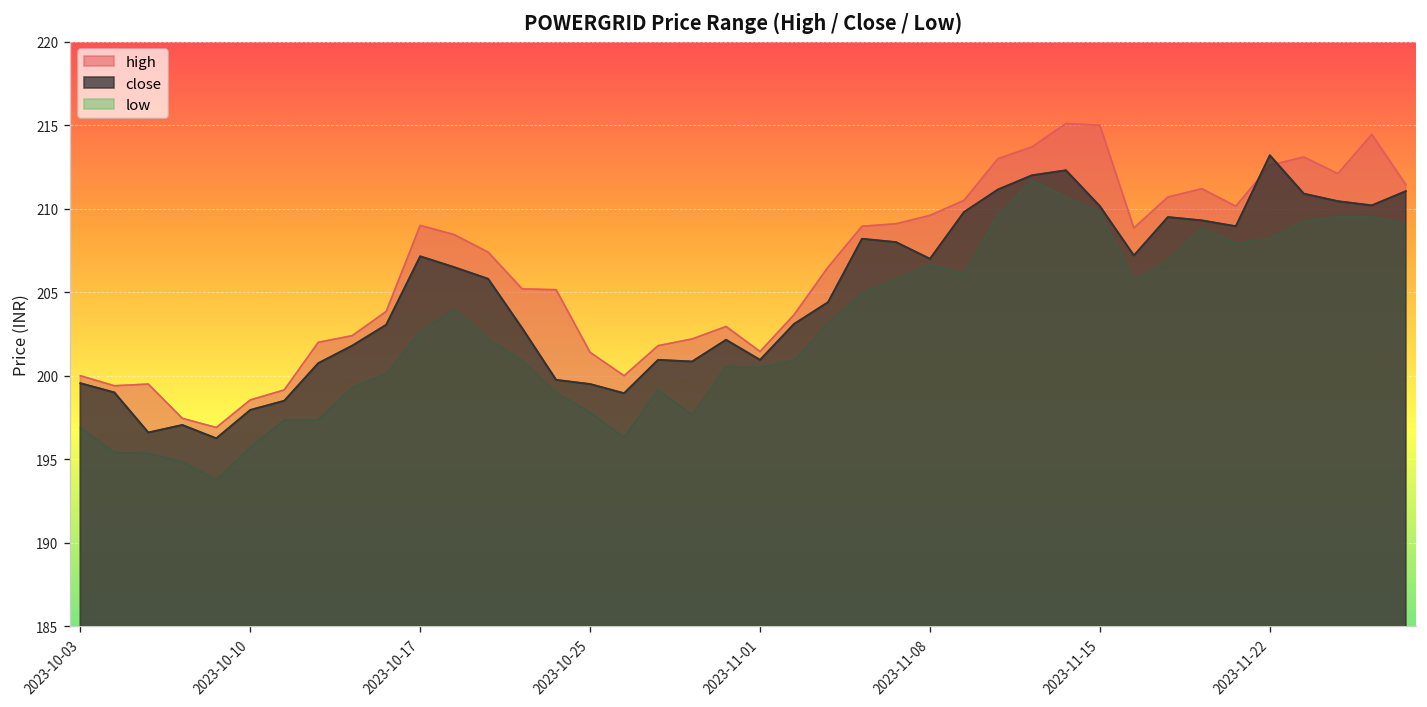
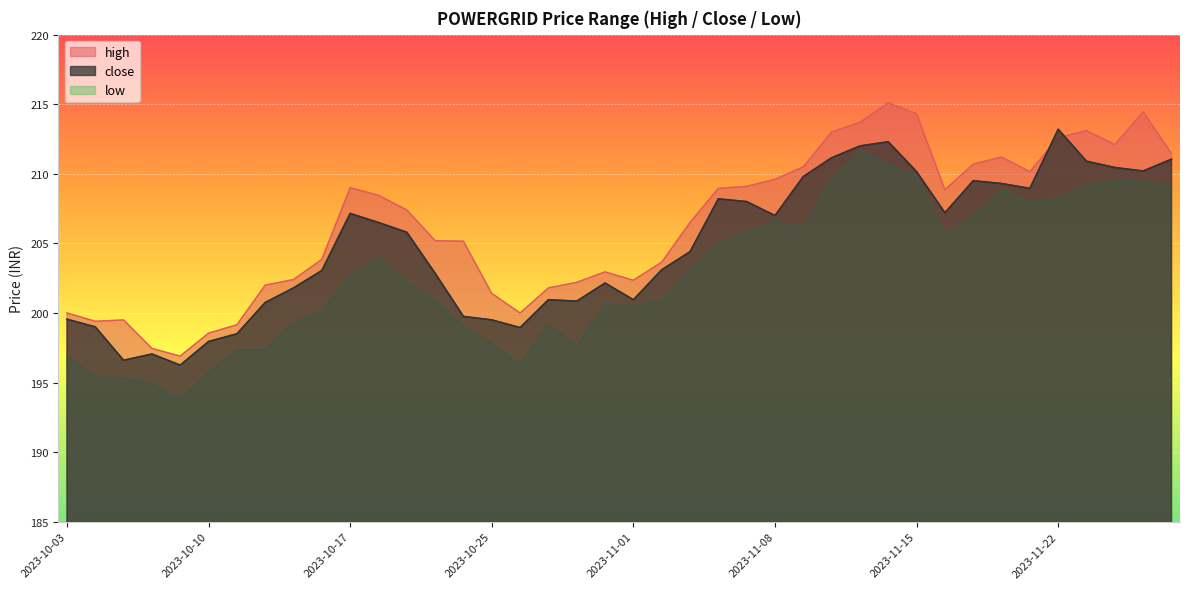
  {
    "high": {
      "2023-10-03": 200.0,
      "2023-10-10": 198.6,
      "2023-10-17": 209.0,
      "2023-10-25": 201.4,
-     "2023-11-01": 201.5,
+     "2023-11-01": 202.4,
      "2023-11-08": 209.6,
-     "2023-11-15": 215.0,
+     "2023-11-15": 214.3,
      "2023-11-22": 212.6
    },
    "close": {
      "2023-10-03": 199.6,
      "2023-10-10": 198.0,
      "2023-10-17": 207.2,
      "2023-10-25": 199.5,
      "2023-11-01": 201.0,
      "2023-11-08": 207.0,
      "2023-11-15": 210.2,
      "2023-11-22": 213.2
    },
    "low": {
      "2023-10-03": 196.9,
      "2023-10-10": 195.7,
      "2023-10-17": 202.6,
      "2023-10-25": 197.8,
      "2023-11-01": 200.5,
      "2023-11-08": 206.7,
      "2023-11-15": 209.8,
      "2023-11-22": 208.2
    }
  }
